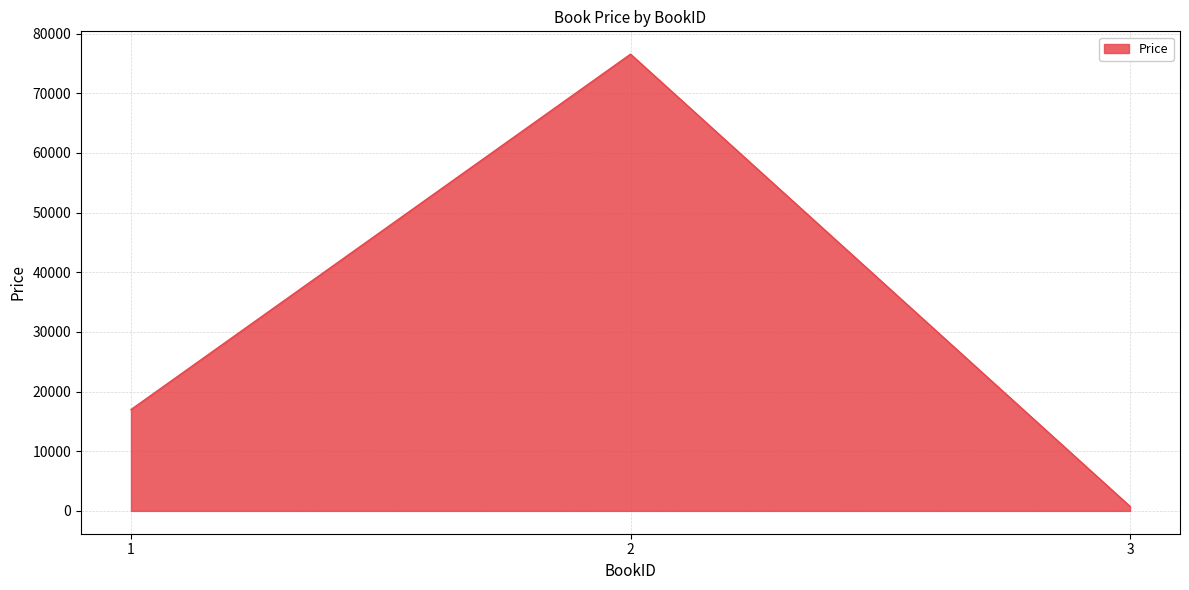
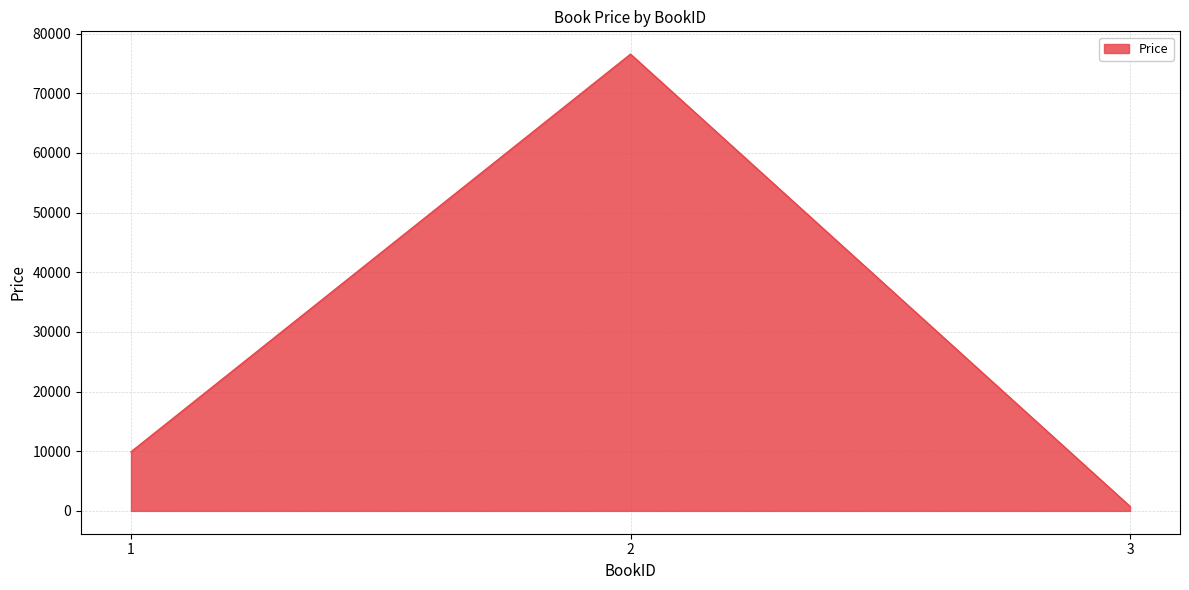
  {
-   "1": 17000,
+   "1": 10000,
    "2": 77000,
    "3": 1000
  }
